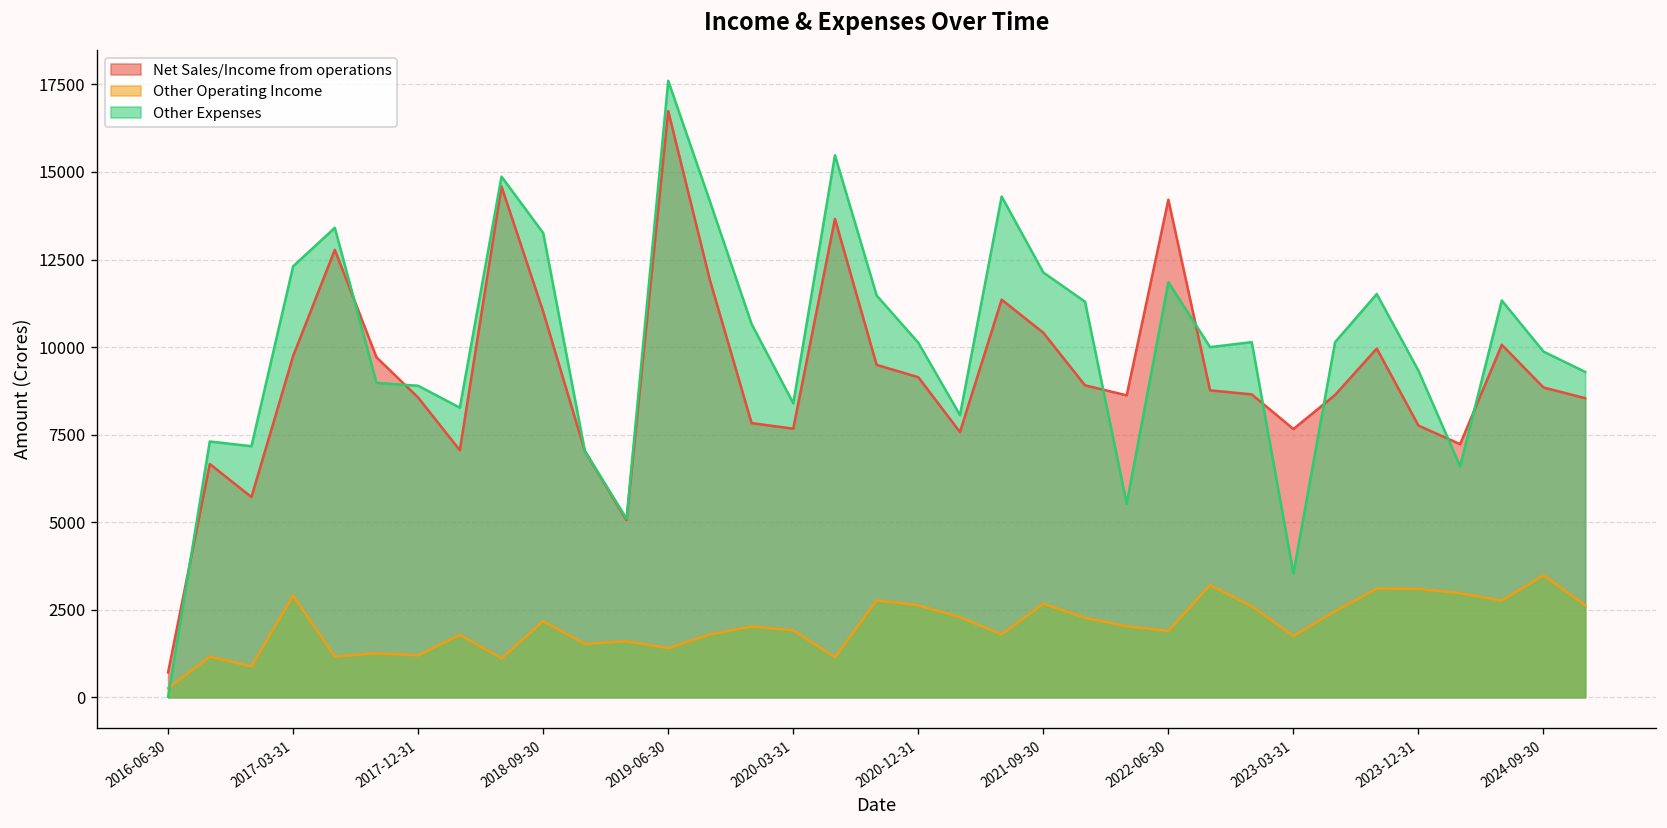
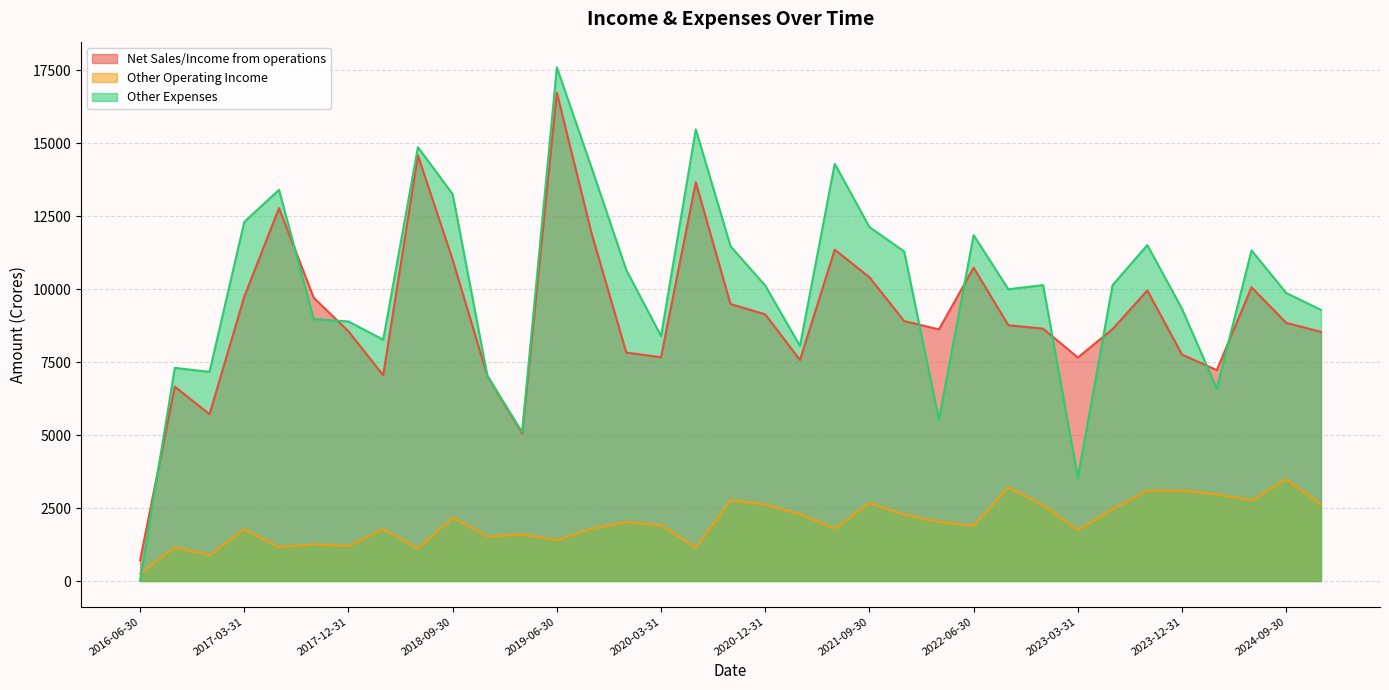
  {
    "Net Sales/Income from operations": {
      "2016-06-30": 700,
      "2017-03-31": 9700,
      "2017-12-31": 8600,
      "2018-09-30": 11000,
      "2019-06-30": 16700,
      "2020-03-31": 7700,
      "2020-12-31": 9100,
      "2021-09-30": 10400,
-     "2022-06-30": 14200,
+     "2022-06-30": 10700,
      "2023-03-31": 7700,
      "2023-12-31": 7800,
      "2024-09-30": 8800
    },
    "Other Operating Income": {
      "2016-06-30": 300,
-     "2017-03-31": 2900,
+     "2017-03-31": 1800,
      "2017-12-31": 1200,
      "2018-09-30": 2200,
      "2019-06-30": 1400,
      "2020-03-31": 1900,
      "2020-12-31": 2600,
      "2021-09-30": 2700,
      "2022-06-30": 1900,
      "2023-03-31": 1700,
      "2023-12-31": 3100,
      "2024-09-30": 3500
    },
    "Other Expenses": {
      "2016-06-30": 0,
      "2017-03-31": 12300,
      "2017-12-31": 8900,
      "2018-09-30": 13300,
      "2019-06-30": 17600,
      "2020-03-31": 8400,
      "2020-12-31": 10100,
      "2021-09-30": 12100,
      "2022-06-30": 11900,
      "2023-03-31": 3500,
      "2023-12-31": 9300,
      "2024-09-30": 9900
    }
  }
